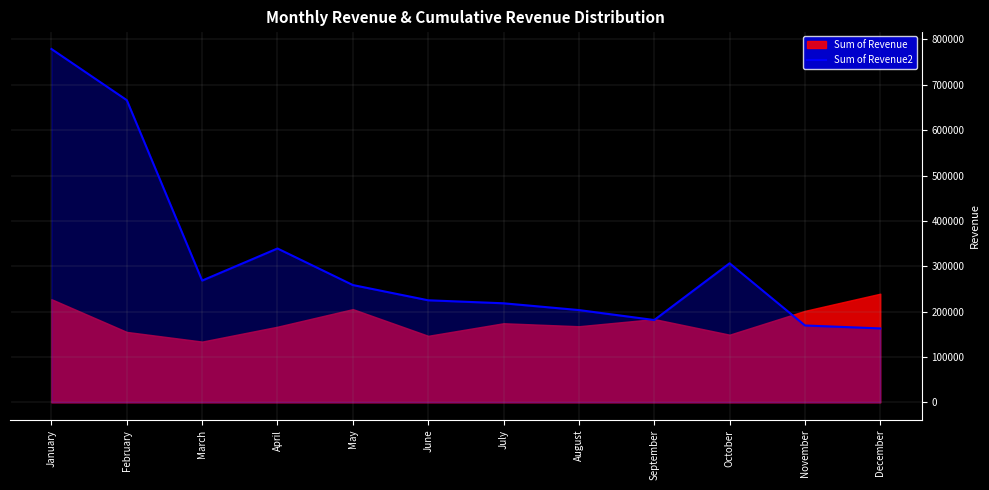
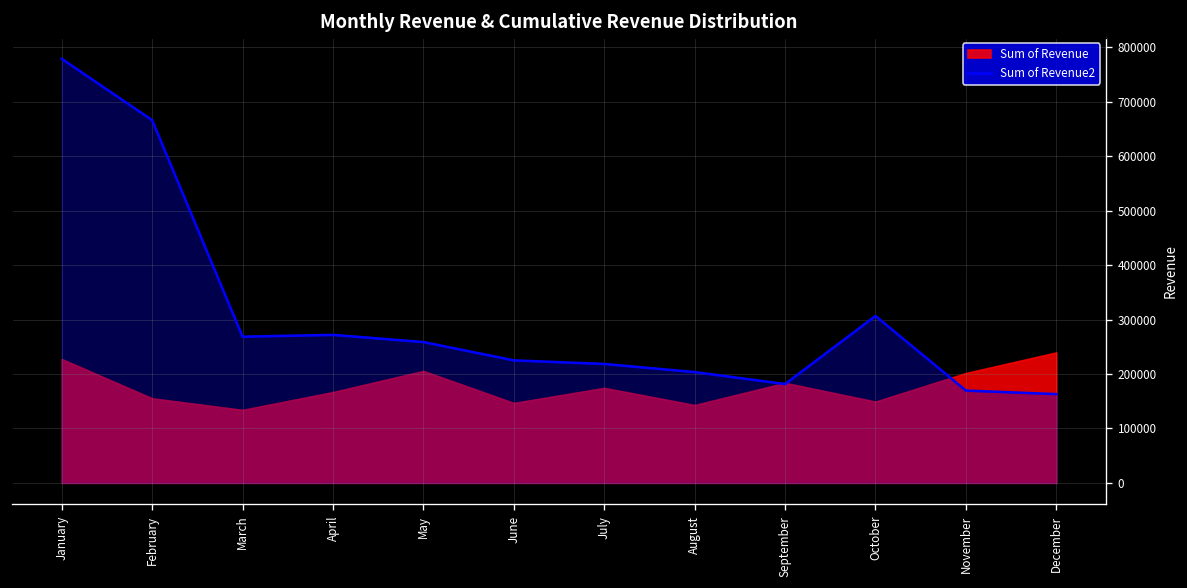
  {
    "Sum of Revenue2": {
      "January": 780000,
      "February": 670000,
      "March": 270000,
-     "April": 340000,
+     "April": 270000,
      "May": 260000,
      "June": 230000,
      "July": 220000,
      "August": 200000,
      "October": 310000,
      "November": 170000,
      "December": 160000
    },
    "Sum of Revenue": {
      "January": 230000,
      "February": 160000,
      "March": 130000,
      "April": 170000,
      "May": 210000,
      "June": 150000,
      "July": 170000,
-     "August": 170000,
+     "August": 140000,
      "October": 150000,
      "November": 200000,
      "December": 240000
    }
  }
